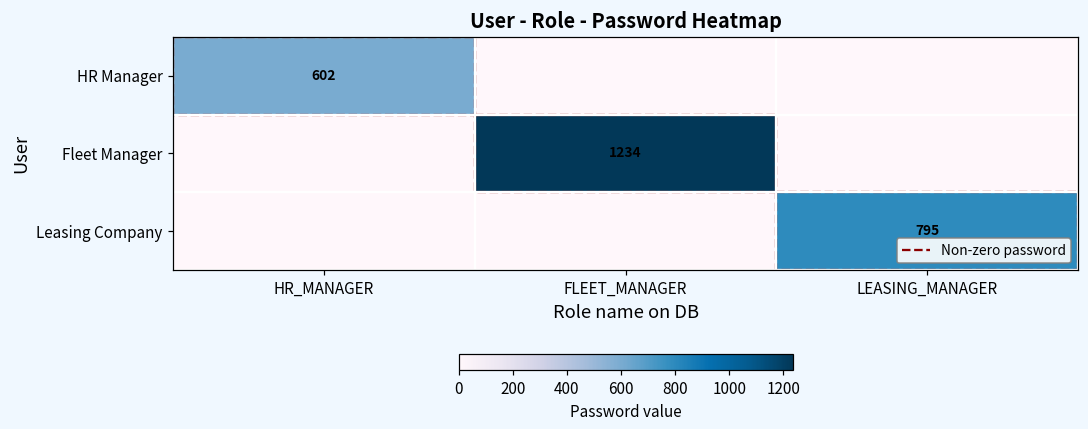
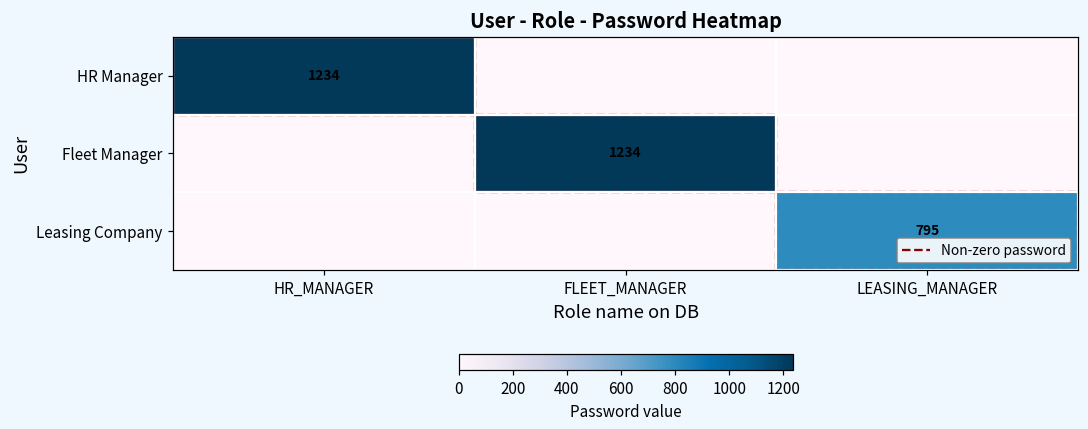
  {
    "HR Manager": {
-     "HR_MANAGER": 602
+     "HR_MANAGER": 1234
    },
    "Fleet Manager": {
      "FLEET_MANAGER": 1234
    }
  }
